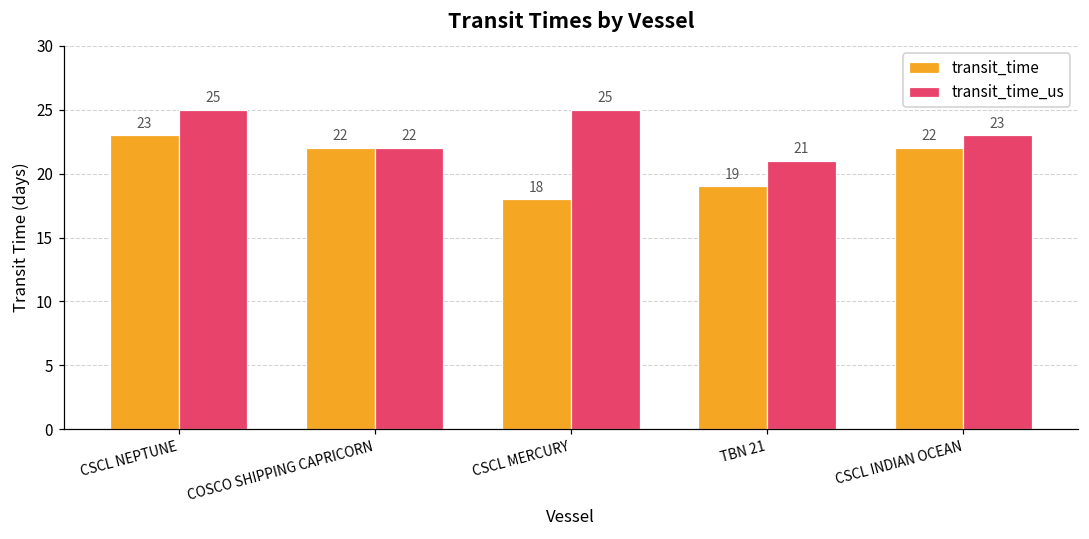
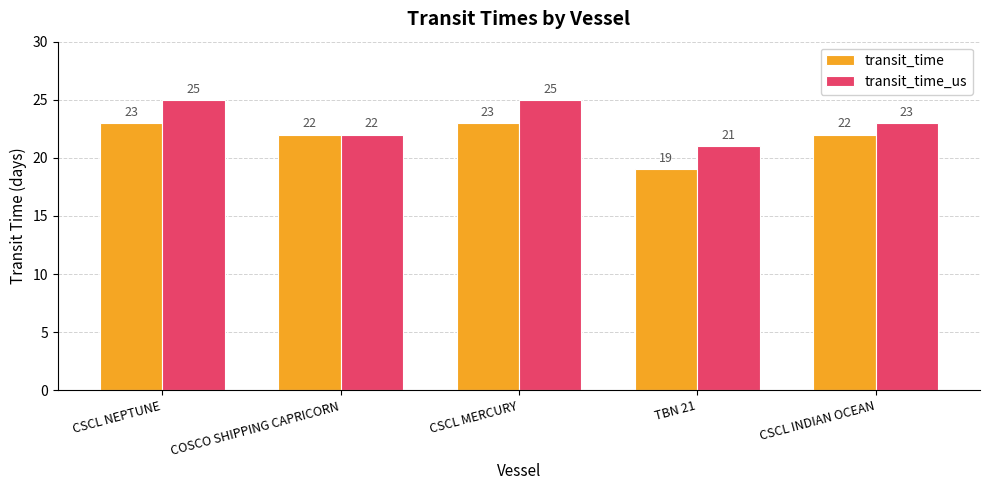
  {
    "transit_time": {
      "CSCL NEPTUNE": 23,
      "COSCO SHIPPING CAPRICORN": 22,
-     "CSCL MERCURY": 18,
+     "CSCL MERCURY": 23,
      "TBN 21": 19,
      "CSCL INDIAN OCEAN": 22
    },
    "transit_time_us": {
      "CSCL NEPTUNE": 25,
      "COSCO SHIPPING CAPRICORN": 22,
      "CSCL MERCURY": 25,
      "TBN 21": 21,
      "CSCL INDIAN OCEAN": 23
    }
  }
